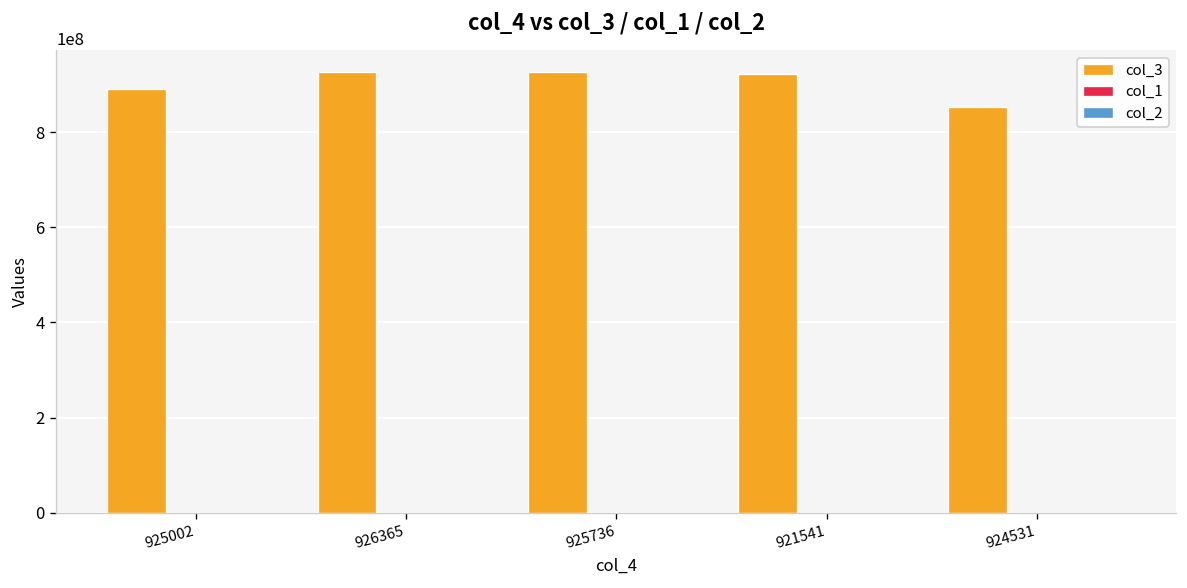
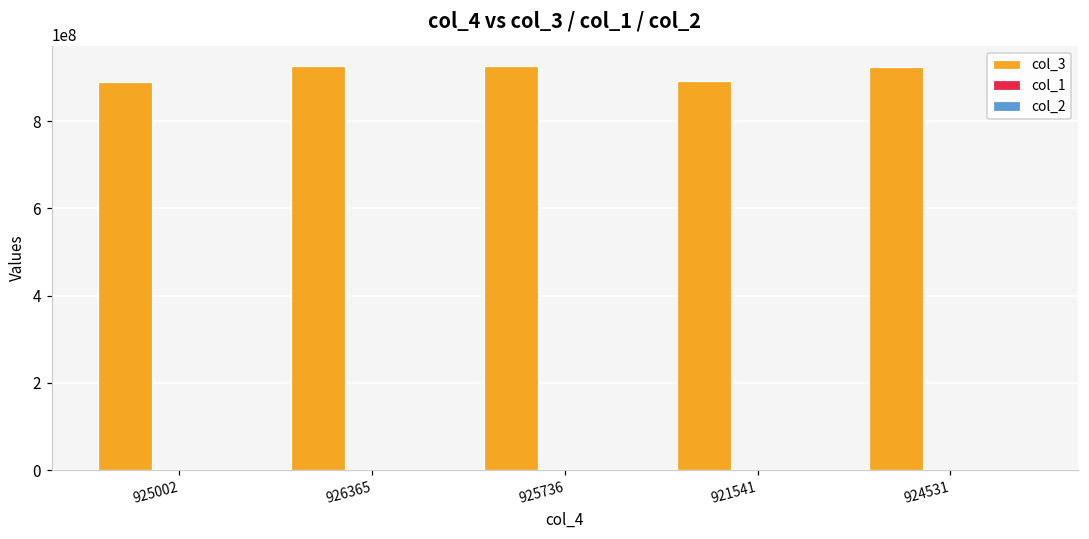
  {
    "col_3": {
      "925002": 890000000,
      "926365": 930000000,
      "925736": 930000000,
-     "921541": 920000000,
-     "924531": 850000000
+     "921541": 890000000,
+     "924531": 920000000
    }
  }
